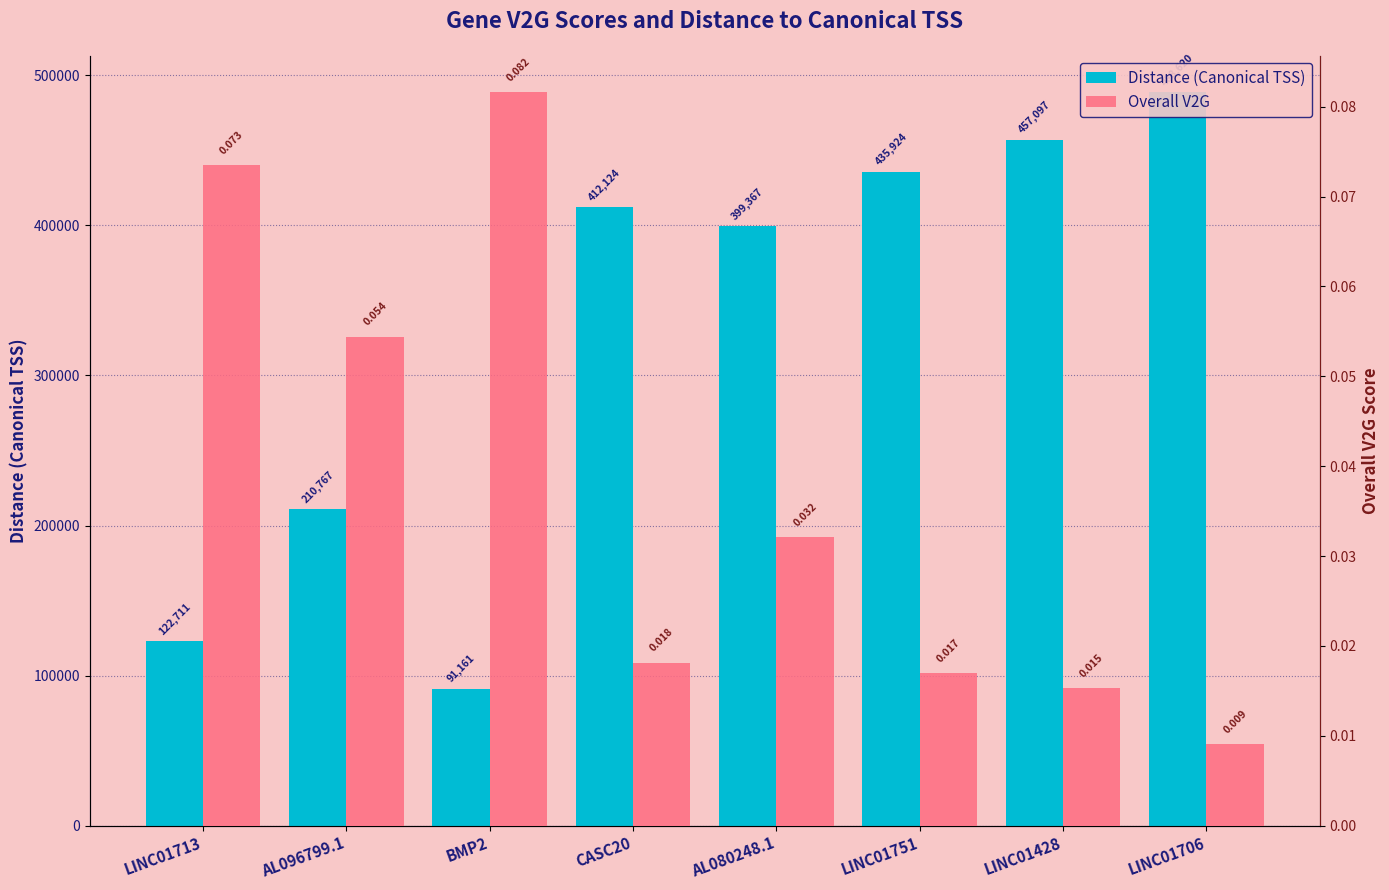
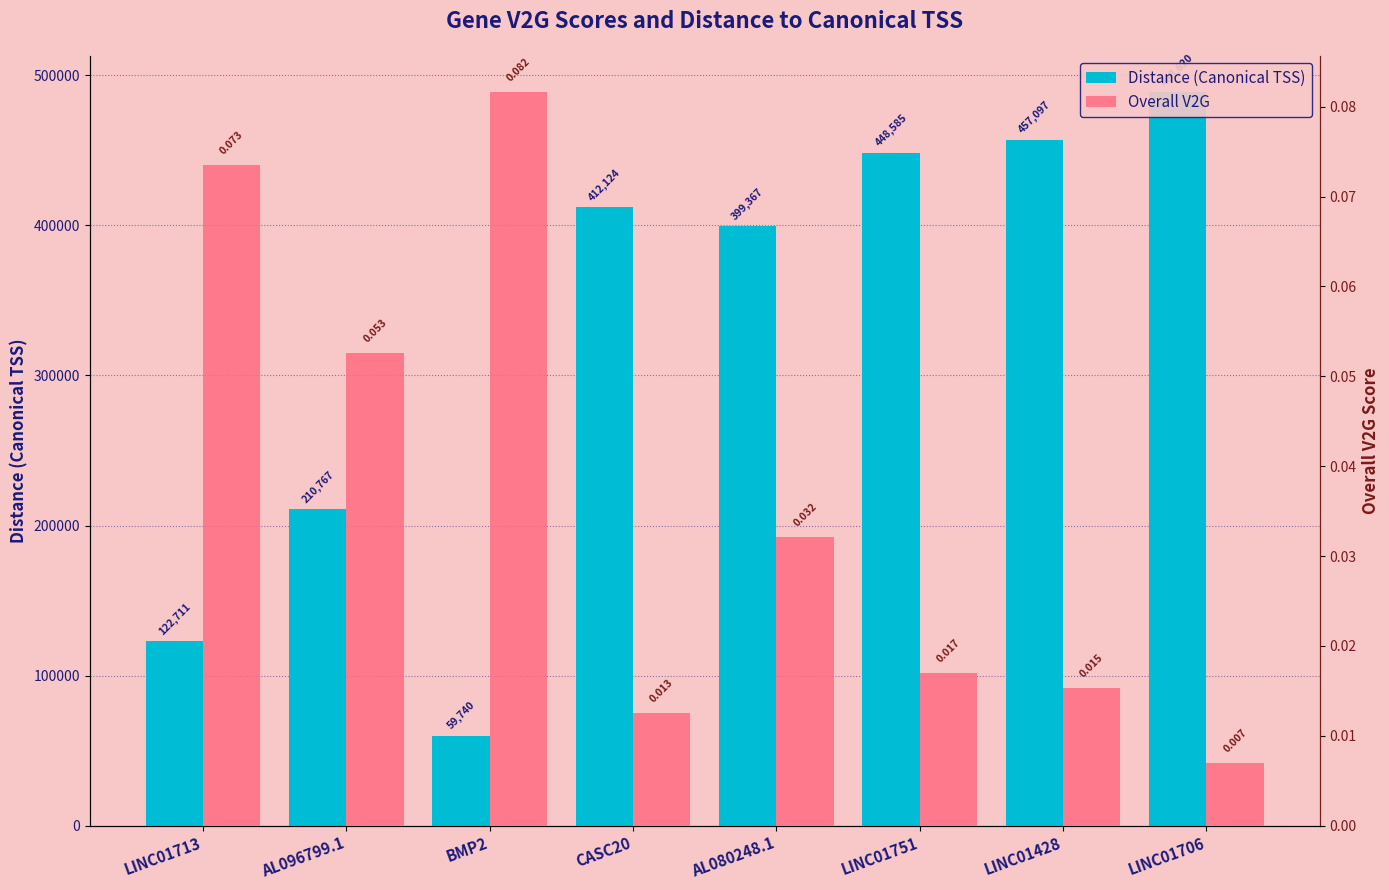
  {
    "Distance (Canonical TSS)": {
      "LINC01713": "122,711",
      "AL096799.1": "210,767",
-     "BMP2": "91,161",
+     "BMP2": "59,740",
      "CASC20": "412,124",
      "AL080248.1": "399,367",
-     "LINC01751": "435,924",
+     "LINC01751": "448,585",
      "LINC01428": "457,097"
    },
    "Overall V2G": {
      "LINC01713": "0.073",
-     "AL096799.1": "0.054",
+     "AL096799.1": "0.053",
      "BMP2": "0.082",
-     "CASC20": "0.018",
+     "CASC20": "0.013",
      "AL080248.1": "0.032",
      "LINC01751": "0.017",
      "LINC01428": "0.015",
-     "LINC01706": "0.009"
+     "LINC01706": "0.007"
    }
  }
